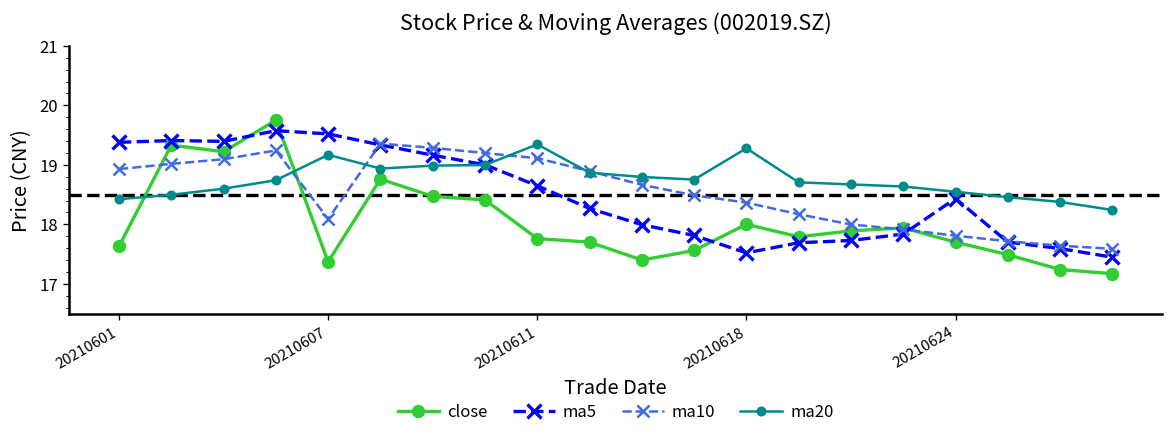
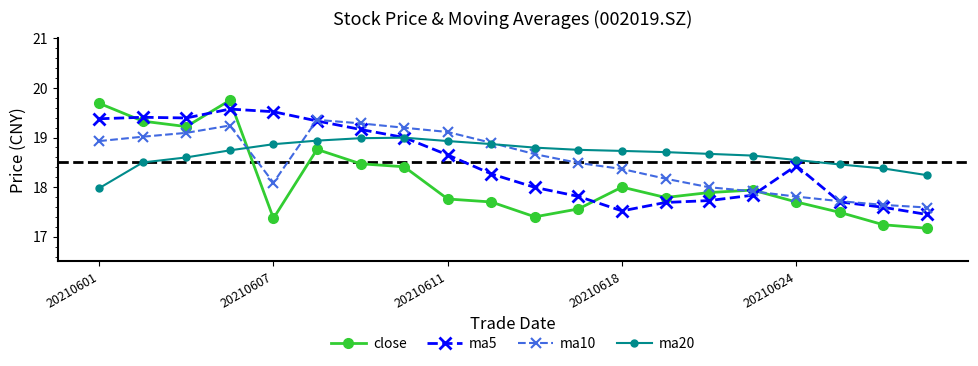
  {
    "close": {
-     "20210601": 17.6,
+     "20210601": 19.7,
      "20210607": 17.4,
      "20210611": 17.8,
      "20210618": 18.0,
      "20210624": 17.7
    },
    "ma5": {
      "20210601": 19.4,
      "20210607": 19.5,
      "20210611": 18.6,
      "20210618": 17.5,
      "20210624": 18.4
    },
    "ma10": {
      "20210601": 18.9,
      "20210607": 18.1,
      "20210611": 19.1,
      "20210618": 18.4,
      "20210624": 17.8
    },
    "ma20": {
-     "20210601": 18.4,
-     "20210607": 19.2,
-     "20210611": 19.3,
-     "20210618": 19.3,
+     "20210601": 18.0,
+     "20210607": 18.9,
+     "20210611": 18.9,
+     "20210618": 18.7,
      "20210624": 18.5
    }
  }
